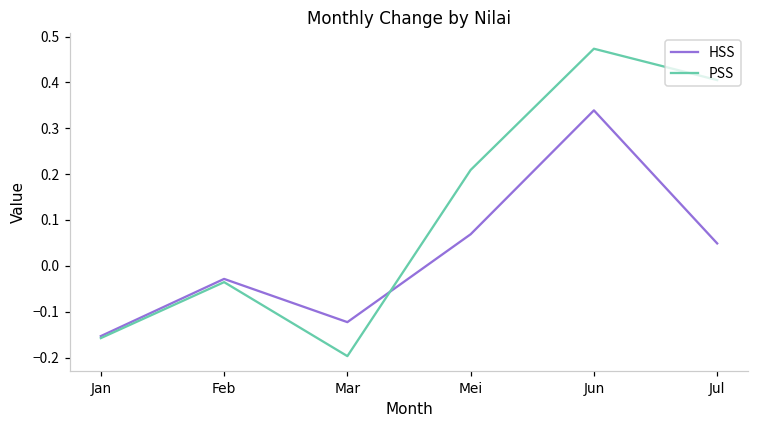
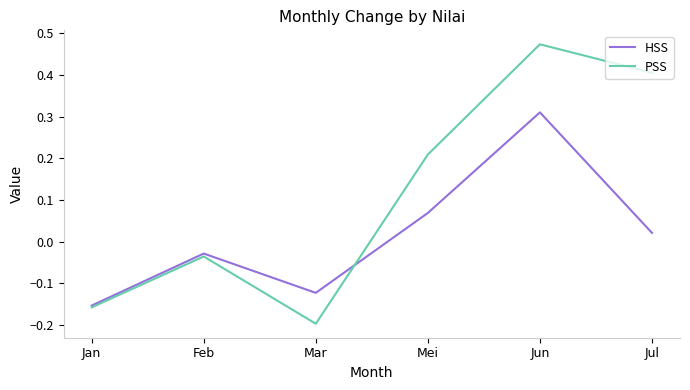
  {
    "HSS": {
      "Feb": -0.03,
      "Mar": -0.12,
      "Mei": 0.07,
-     "Jun": 0.34,
-     "Jul": 0.05
+     "Jun": 0.31,
+     "Jul": 0.02
    },
    "PSS": {
      "Feb": -0.04,
      "Mar": -0.20,
      "Mei": 0.21,
      "Jun": 0.47
    }
  }
